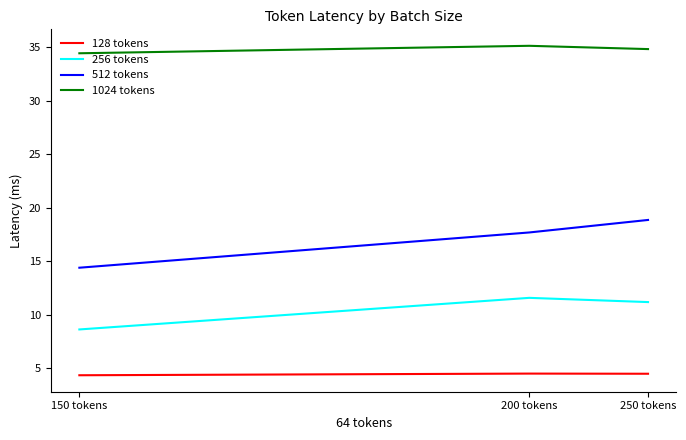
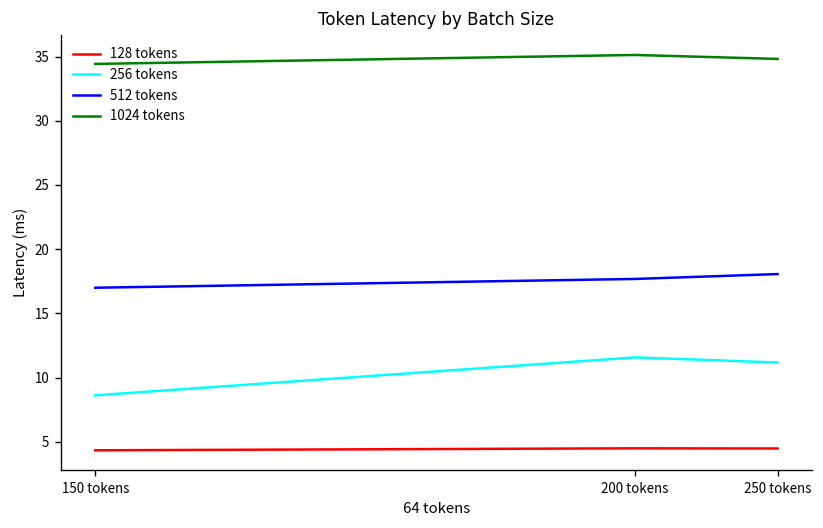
  {
    "128 tokens": {
      "150 tokens": 4.3,
      "200 tokens": 4.5,
      "250 tokens": 4.5
    },
    "256 tokens": {
      "150 tokens": 8.6,
      "200 tokens": 11.6,
      "250 tokens": 11.2
    },
    "512 tokens": {
-     "150 tokens": 14.4,
+     "150 tokens": 17.0,
      "200 tokens": 17.7,
-     "250 tokens": 18.8
+     "250 tokens": 18.1
    },
    "1024 tokens": {
      "150 tokens": 34.4,
      "200 tokens": 35.1,
      "250 tokens": 34.8
    }
  }
